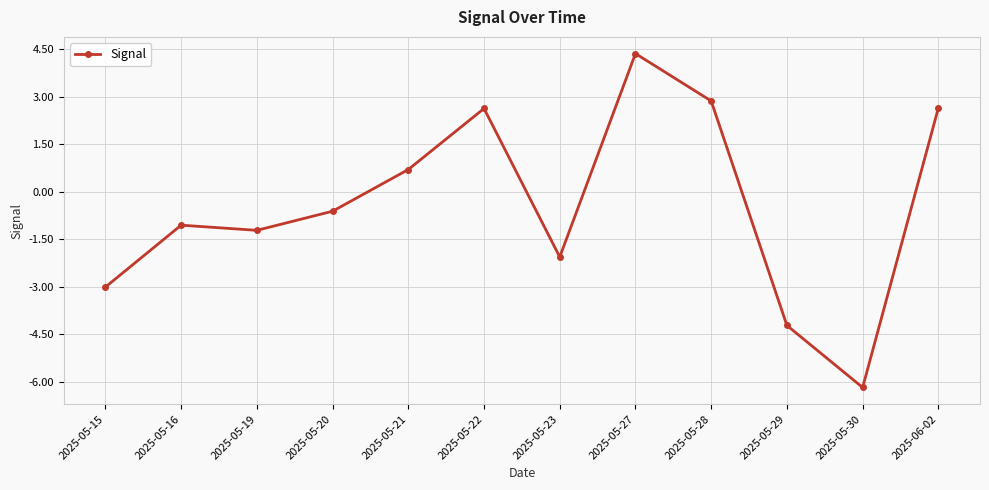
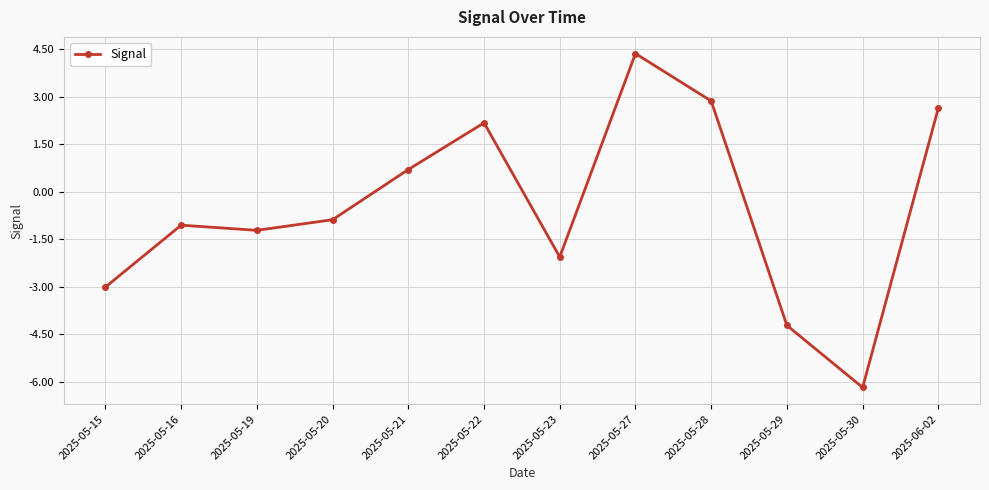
  {
    "2025-05-15": -3.0,
    "2025-05-16": -1.0,
    "2025-05-19": -1.2,
-   "2025-05-20": -0.6,
+   "2025-05-20": -0.9,
    "2025-05-21": 0.7,
-   "2025-05-22": 2.6,
+   "2025-05-22": 2.2,
    "2025-05-23": -2.1,
    "2025-05-27": 4.4,
    "2025-05-28": 2.9,
    "2025-05-29": -4.2,
    "2025-05-30": -6.2,
    "2025-06-02": 2.7
  }
